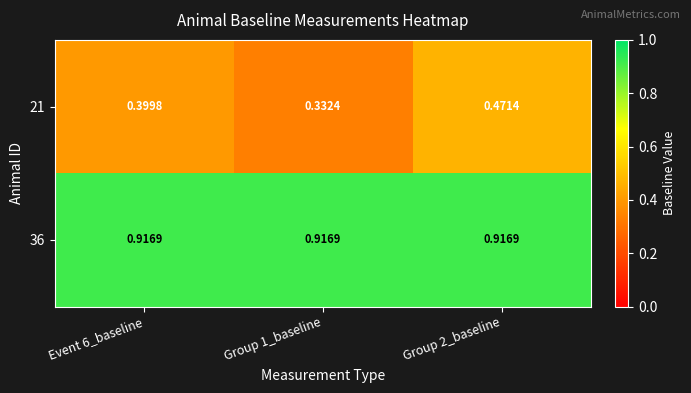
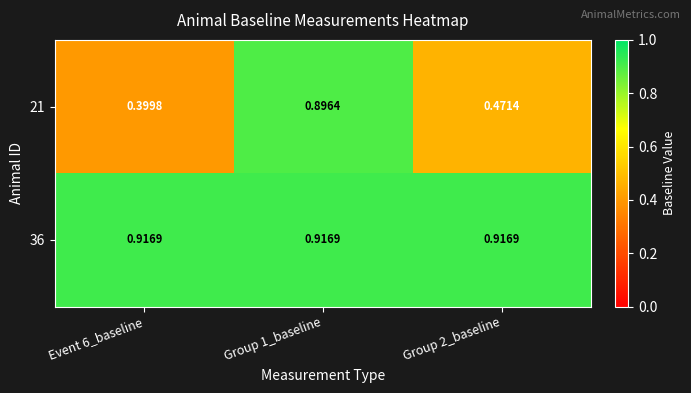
  {
    "21": {
      "Event 6_baseline": 0.3998,
-     "Group 1_baseline": 0.3324,
+     "Group 1_baseline": 0.8964,
      "Group 2_baseline": 0.4714
    },
    "36": {
      "Event 6_baseline": 0.9169,
      "Group 1_baseline": 0.9169,
      "Group 2_baseline": 0.9169
    }
  }
